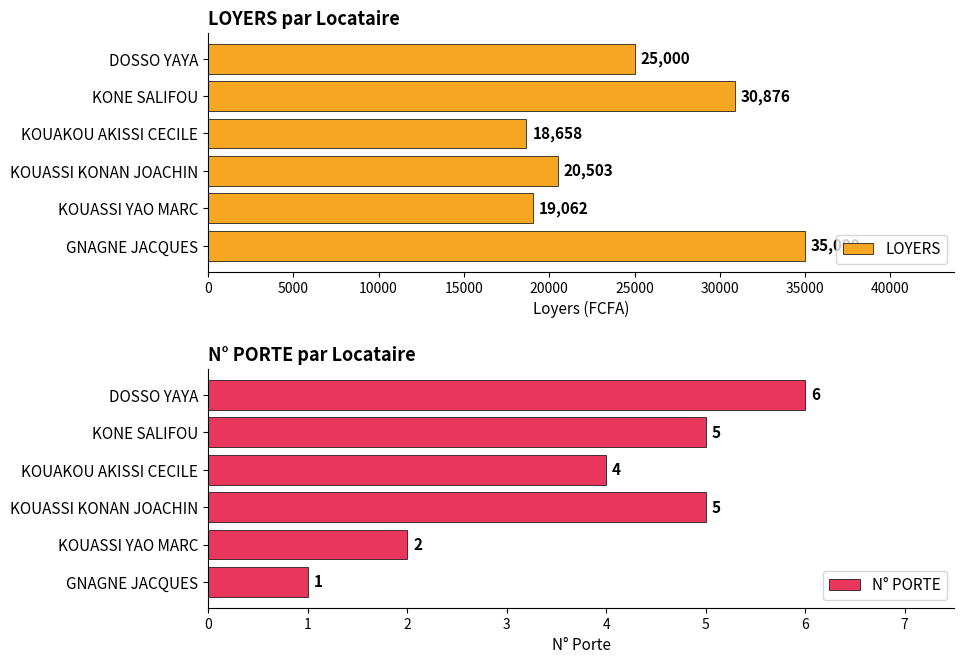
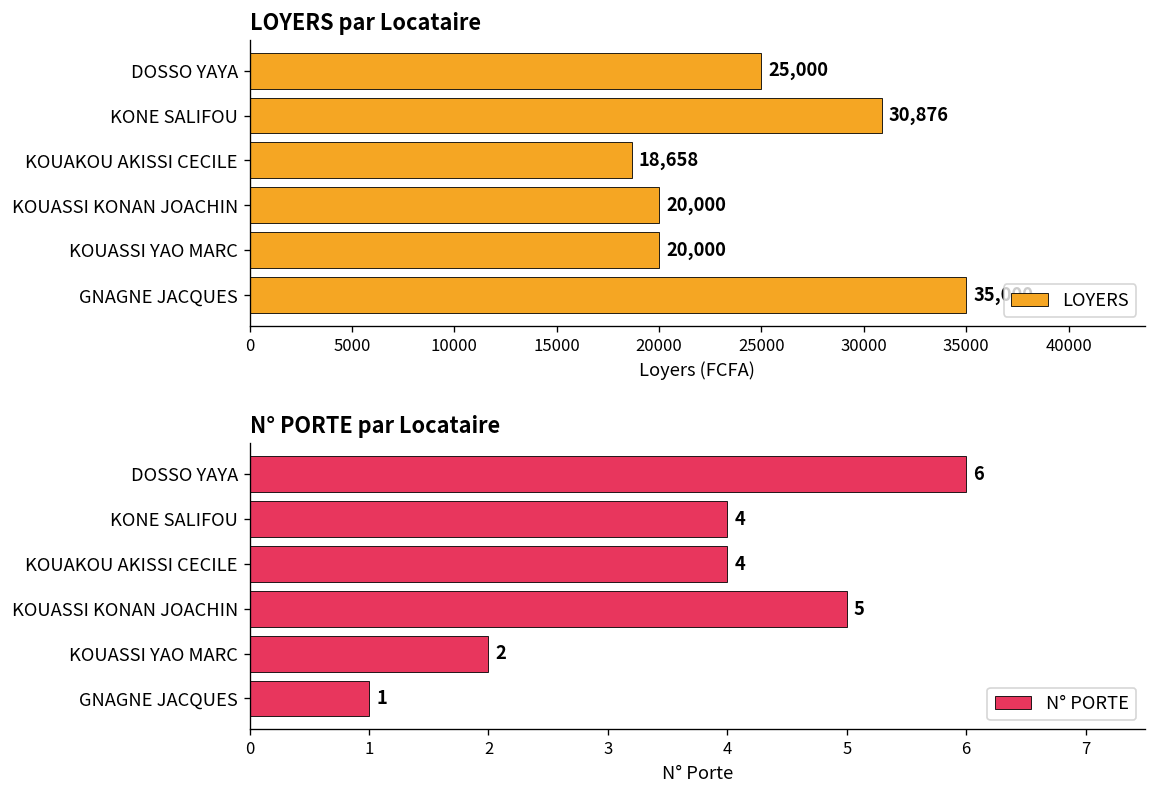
  {
    "LOYERS par Locataire": {
      "DOSSO YAYA": "25,000",
      "KONE SALIFOU": "30,876",
      "KOUAKOU AKISSI CECILE": "18,658",
-     "KOUASSI KONAN JOACHIN": "20,503",
-     "KOUASSI YAO MARC": "19,062"
+     "KOUASSI KONAN JOACHIN": "20,000",
+     "KOUASSI YAO MARC": "20,000"
    },
    "N° PORTE par Locataire": {
      "DOSSO YAYA": "6",
-     "KONE SALIFOU": "5",
+     "KONE SALIFOU": "4",
      "KOUAKOU AKISSI CECILE": "4",
      "KOUASSI KONAN JOACHIN": "5",
      "KOUASSI YAO MARC": "2",
      "GNAGNE JACQUES": "1"
    }
  }
